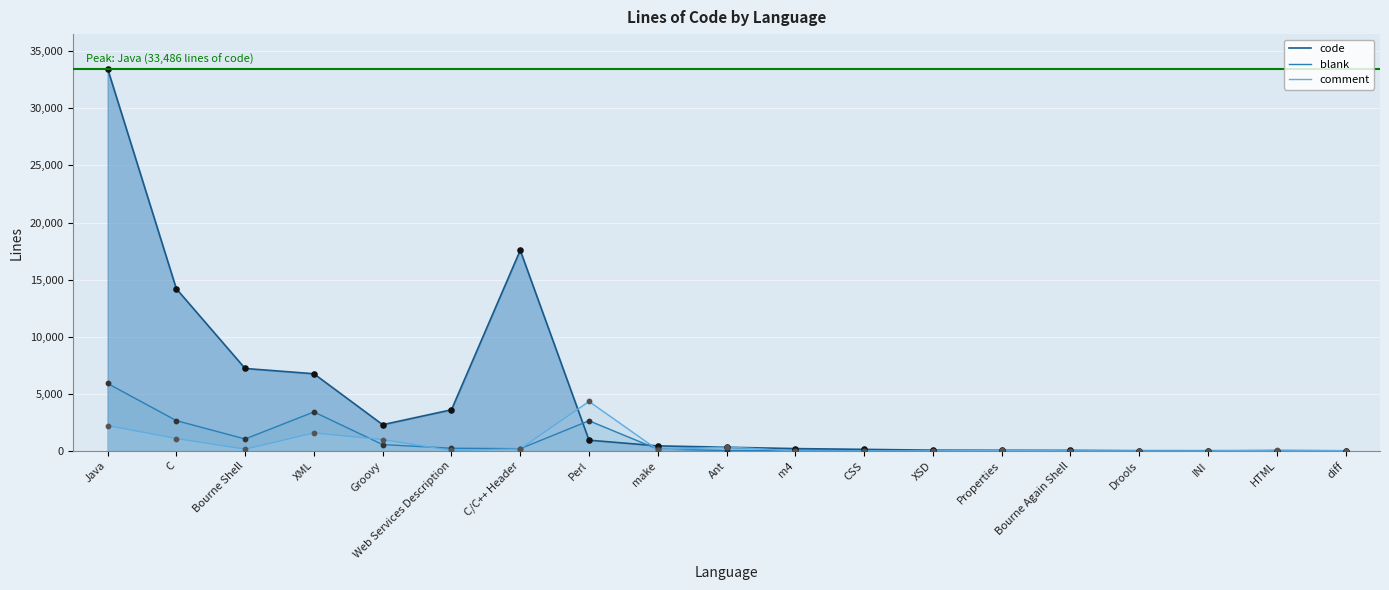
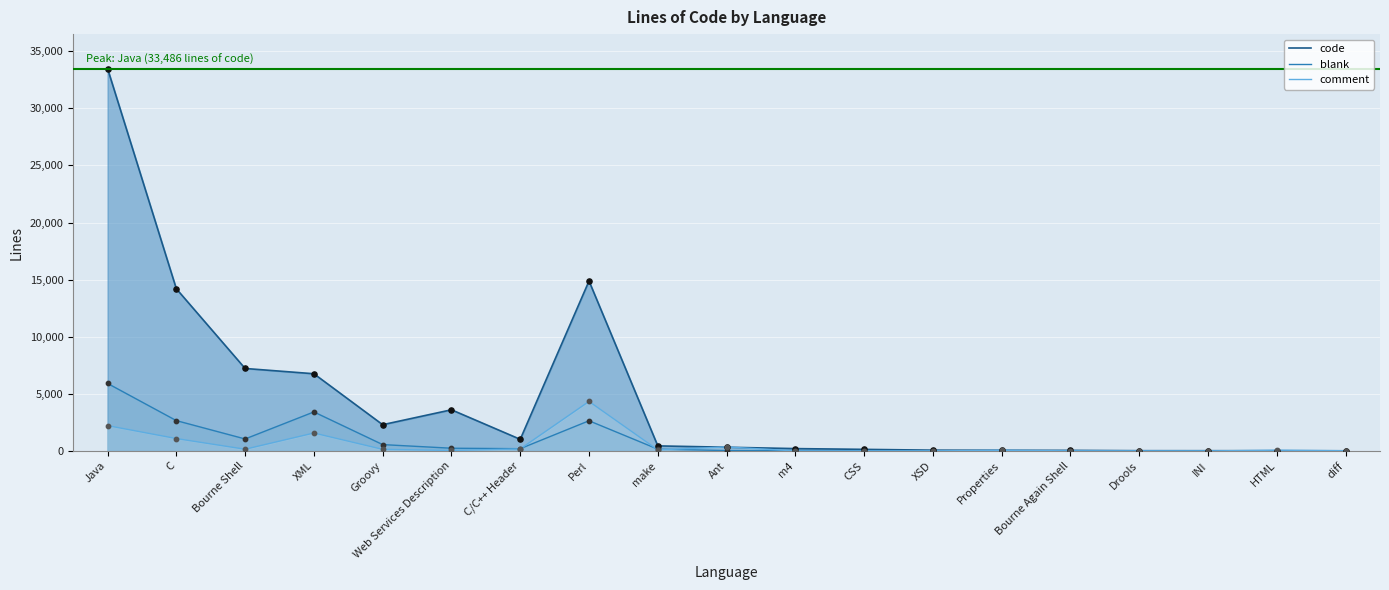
  {
    "code": {
      "C": "14,200",
      "Bourne Shell": "7,200",
      "XML": "6,800",
      "Groovy": "2,300",
      "Web Services Description": "3,600",
-     "C/C++ Header": "17,600",
-     "Perl": "900",
+     "C/C++ Header": "1,000",
+     "Perl": "14,900",
      "make": "400"
    },
    "blank": {
      "Java": "5,900",
      "C": "2,700",
      "Bourne Shell": "1,000",
      "XML": "3,400",
      "Groovy": "600",
      "Perl": "2,600",
      "Ant": "0"
    },
    "comment": {
      "Java": "2,200",
      "C": "1,100",
      "Bourne Shell": "100",
      "XML": "1,600",
-     "Groovy": "1,000",
+     "Groovy": "100",
      "Perl": "4,300"
    }
  }
